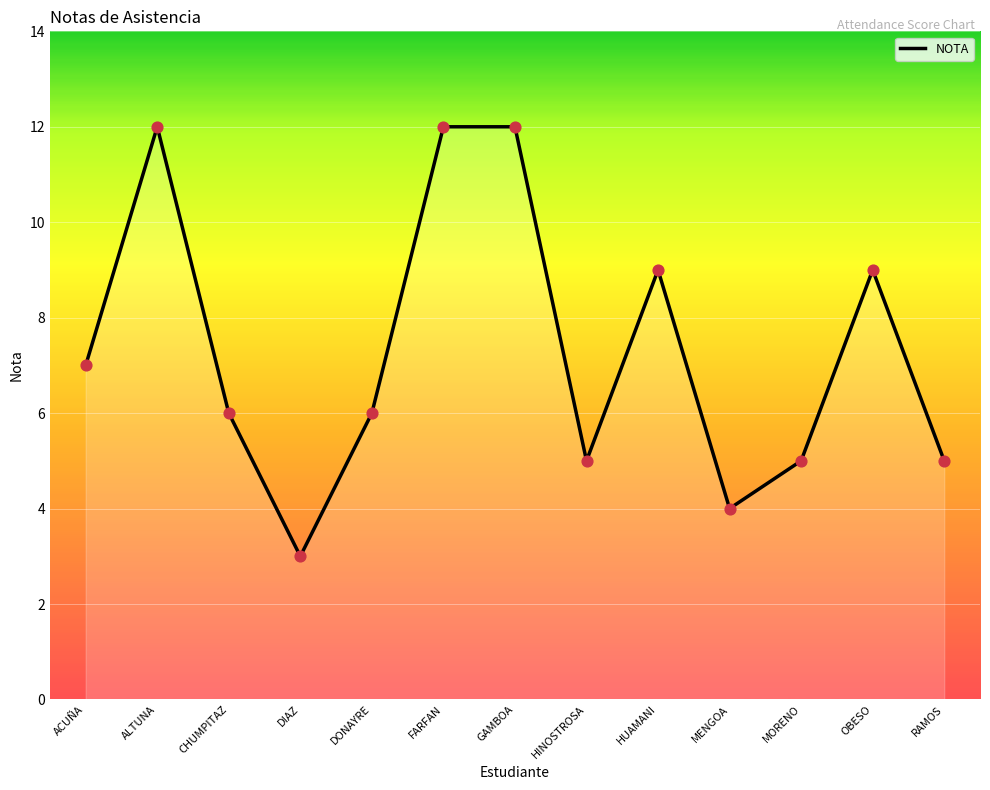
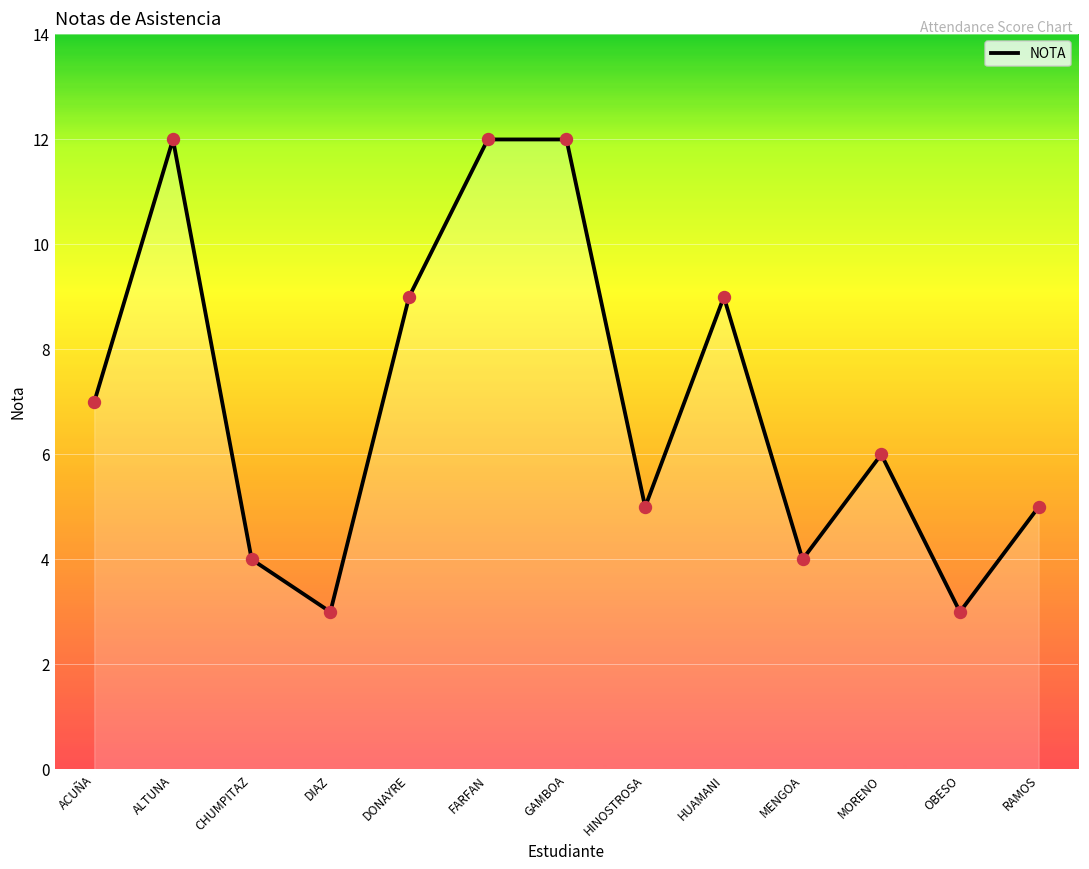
  {
    "ACUÑA": 7,
    "ALTUNA": 12,
-   "CHUMPITAZ": 6,
+   "CHUMPITAZ": 4,
    "DIAZ": 3,
-   "DONAYRE": 6,
+   "DONAYRE": 9,
    "FARFAN": 12,
    "GAMBOA": 12,
    "HINOSTROSA": 5,
    "HUAMANI": 9,
    "MENGOA": 4,
-   "MORENO": 5,
-   "OBESO": 9,
+   "MORENO": 6,
+   "OBESO": 3,
    "RAMOS": 5
  }
